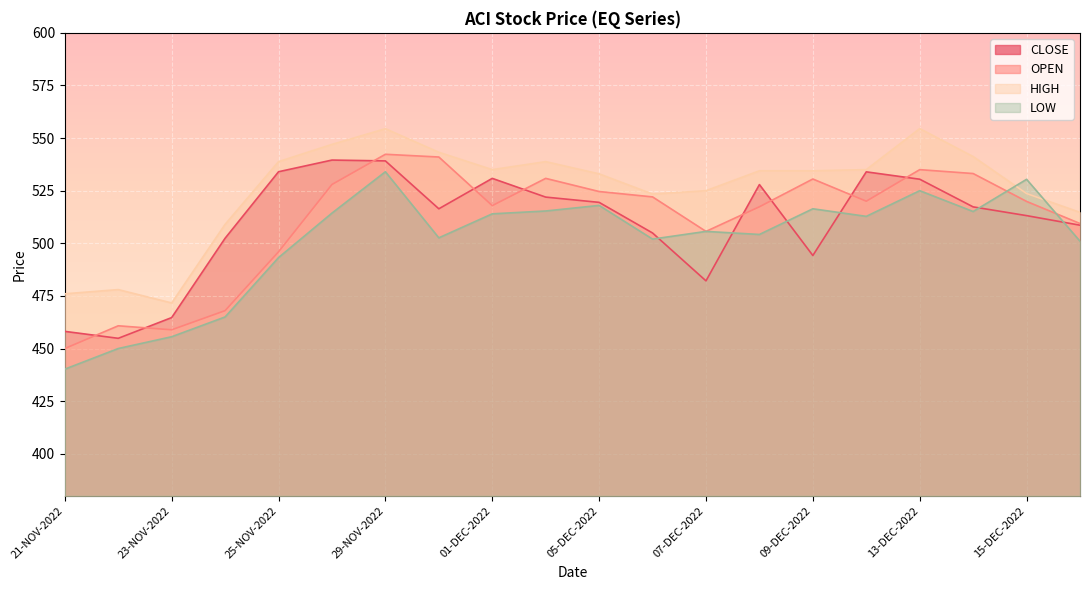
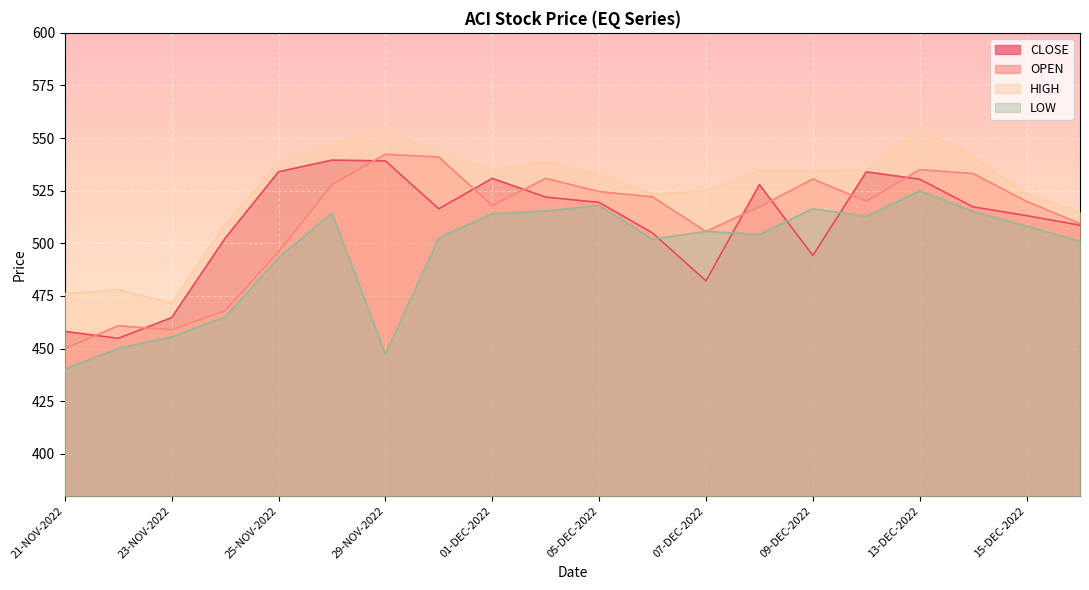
  {
    "CLOSE": {
      "21-NOV-2022": 458,
      "23-NOV-2022": 465,
      "25-NOV-2022": 534,
      "29-NOV-2022": 539,
      "01-DEC-2022": 531,
      "05-DEC-2022": 519,
      "07-DEC-2022": 482,
      "09-DEC-2022": 494,
      "13-DEC-2022": 530,
      "15-DEC-2022": 513
    },
    "OPEN": {
      "21-NOV-2022": 450,
      "23-NOV-2022": 459,
      "25-NOV-2022": 496,
      "29-NOV-2022": 542,
      "01-DEC-2022": 518,
      "05-DEC-2022": 525,
      "09-DEC-2022": 531,
      "13-DEC-2022": 535,
      "15-DEC-2022": 520
    },
    "HIGH": {
      "21-NOV-2022": 476,
      "23-NOV-2022": 472,
      "25-NOV-2022": 539,
      "29-NOV-2022": 554,
      "01-DEC-2022": 535,
      "05-DEC-2022": 533,
      "07-DEC-2022": 525,
      "09-DEC-2022": 534,
      "13-DEC-2022": 555,
      "15-DEC-2022": 524
    },
    "LOW": {
      "21-NOV-2022": 440,
      "23-NOV-2022": 456,
      "25-NOV-2022": 493,
-     "29-NOV-2022": 534,
+     "29-NOV-2022": 447,
      "01-DEC-2022": 514,
      "05-DEC-2022": 518,
      "09-DEC-2022": 516,
      "13-DEC-2022": 525,
-     "15-DEC-2022": 530
+     "15-DEC-2022": 508
    }
  }
